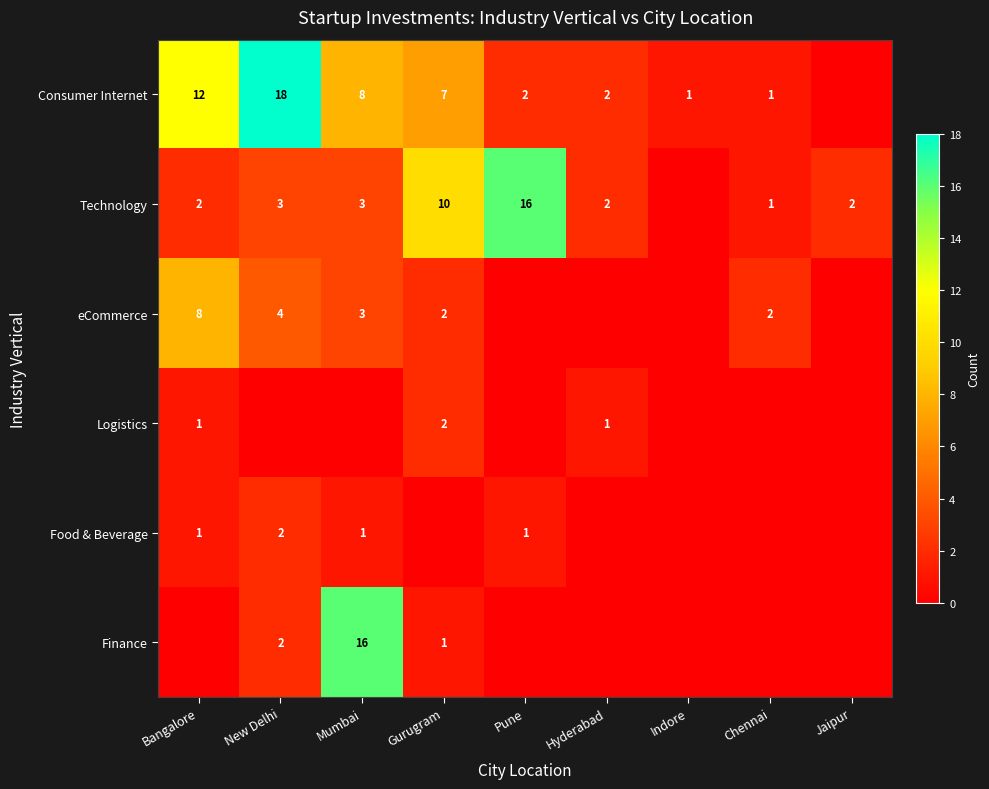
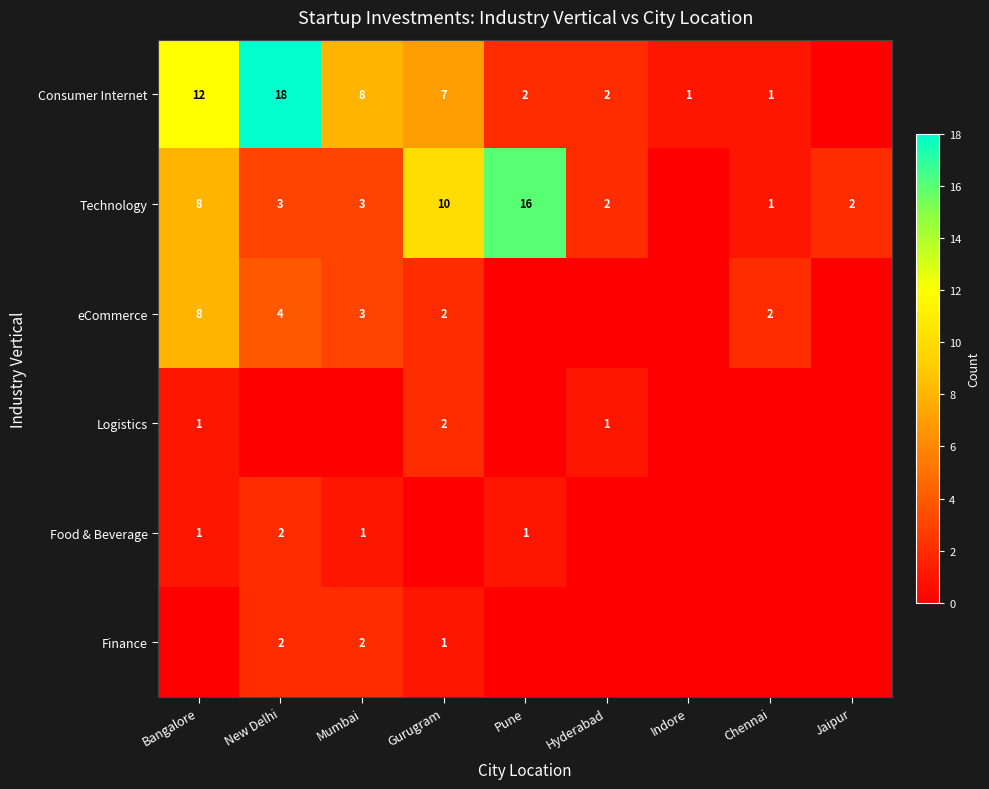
  {
    "Consumer Internet": {
      "Bangalore": 12,
      "New Delhi": 18,
      "Mumbai": 8,
      "Gurugram": 7,
      "Pune": 2,
      "Hyderabad": 2,
      "Indore": 1,
      "Chennai": 1
    },
    "Technology": {
-     "Bangalore": 2,
+     "Bangalore": 8,
      "New Delhi": 3,
      "Mumbai": 3,
      "Gurugram": 10,
      "Pune": 16,
      "Hyderabad": 2,
      "Chennai": 1,
      "Jaipur": 2
    },
    "eCommerce": {
      "Bangalore": 8,
      "New Delhi": 4,
      "Mumbai": 3,
      "Gurugram": 2,
      "Chennai": 2
    },
    "Logistics": {
      "Bangalore": 1,
      "Gurugram": 2,
      "Hyderabad": 1
    },
    "Food & Beverage": {
      "Bangalore": 1,
      "New Delhi": 2,
      "Mumbai": 1,
      "Pune": 1
    },
    "Finance": {
      "New Delhi": 2,
-     "Mumbai": 16,
+     "Mumbai": 2,
      "Gurugram": 1
    }
  }
